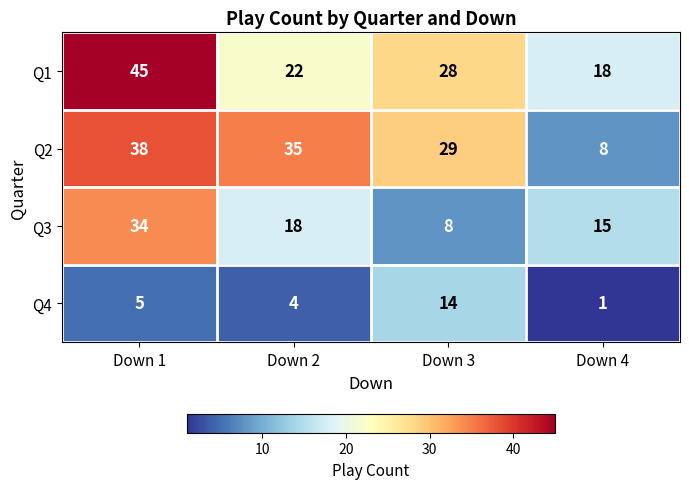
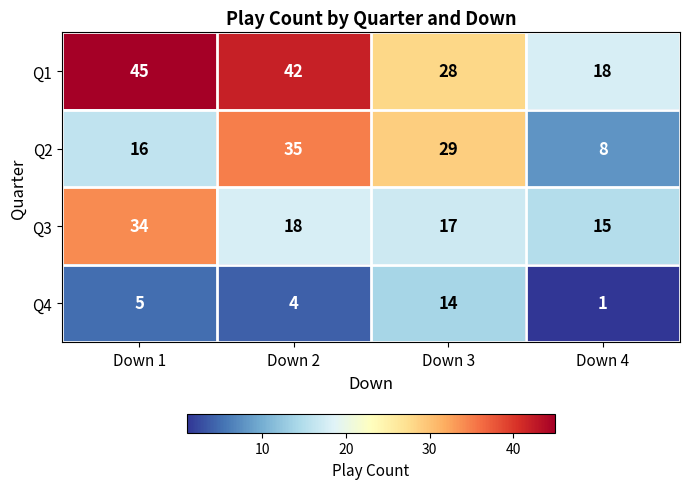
  {
    "Q1": {
      "Down 1": 45,
-     "Down 2": 22,
+     "Down 2": 42,
      "Down 3": 28,
      "Down 4": 18
    },
    "Q2": {
-     "Down 1": 38,
+     "Down 1": 16,
      "Down 2": 35,
      "Down 3": 29,
      "Down 4": 8
    },
    "Q3": {
      "Down 1": 34,
      "Down 2": 18,
-     "Down 3": 8,
+     "Down 3": 17,
      "Down 4": 15
    },
    "Q4": {
      "Down 1": 5,
      "Down 2": 4,
      "Down 3": 14,
      "Down 4": 1
    }
  }
